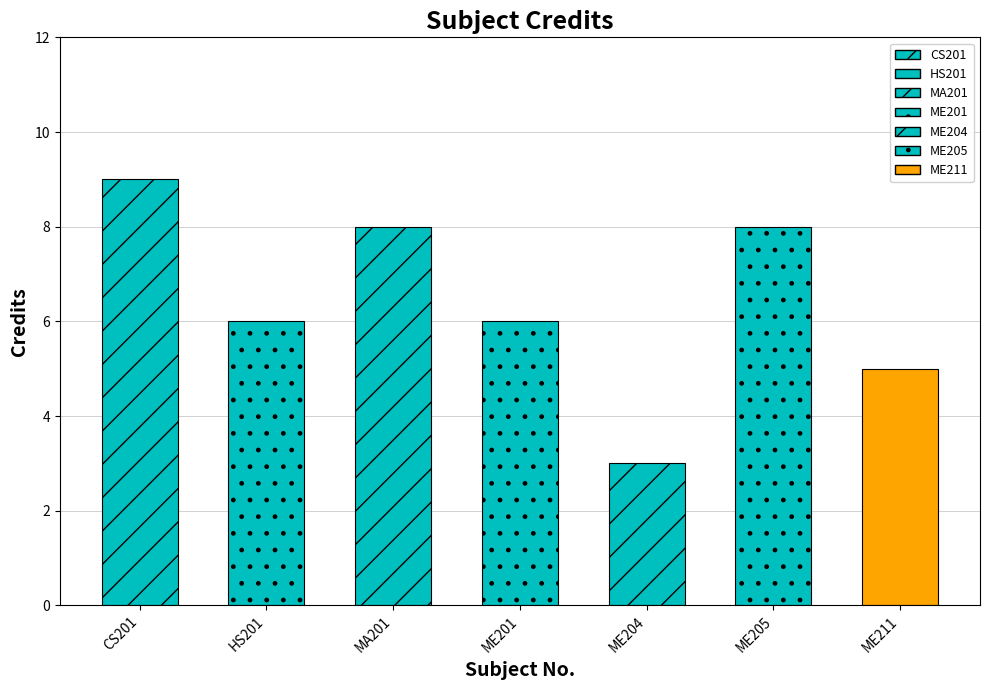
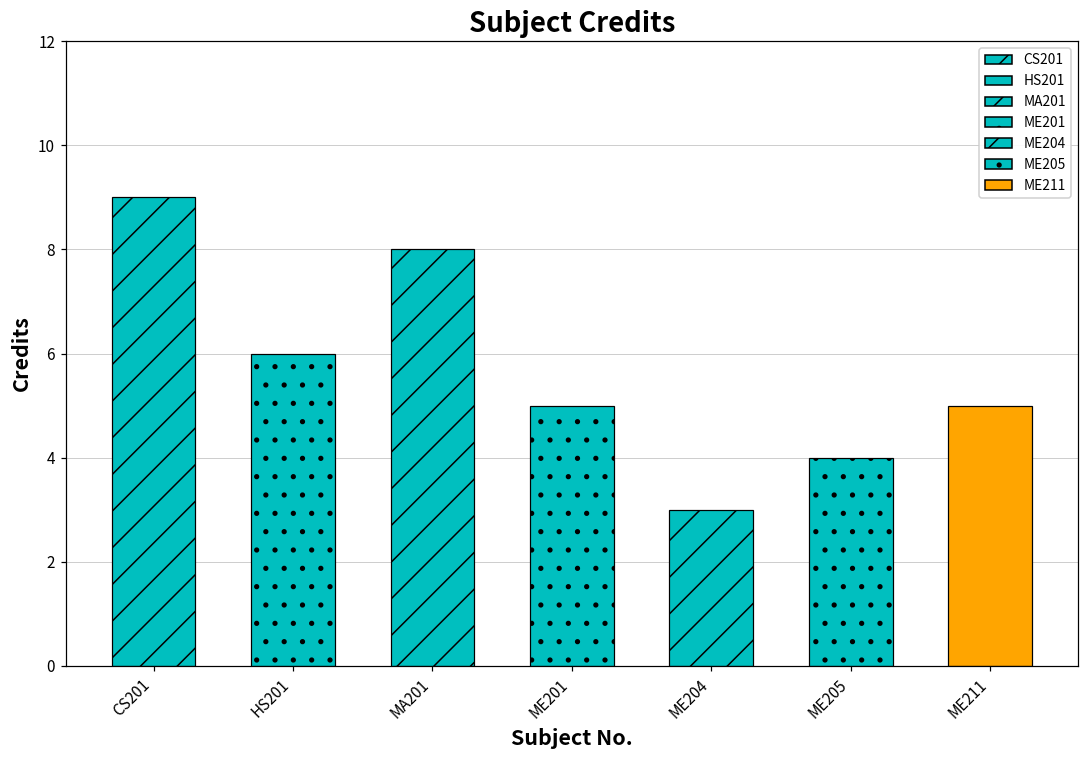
  {
    "CS201": 9,
    "HS201": 6,
    "MA201": 8,
-   "ME201": 6,
+   "ME201": 5,
    "ME204": 3,
-   "ME205": 8,
+   "ME205": 4,
    "ME211": 5
  }
